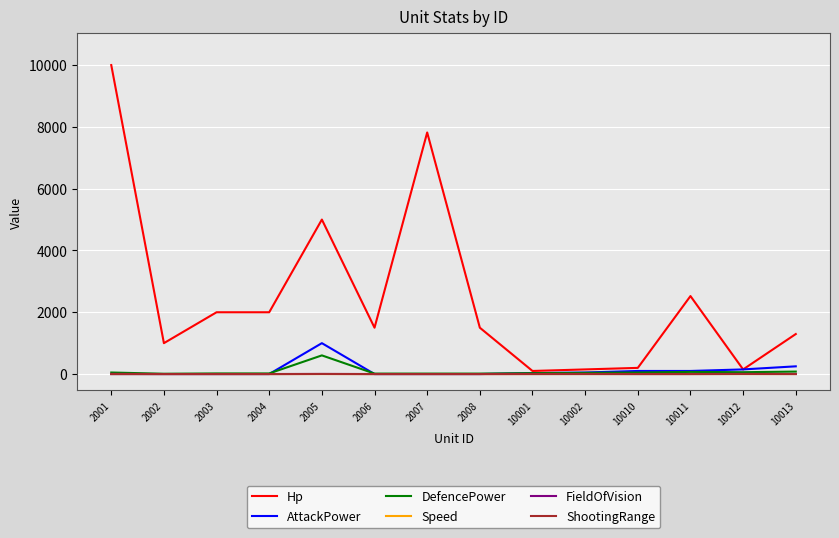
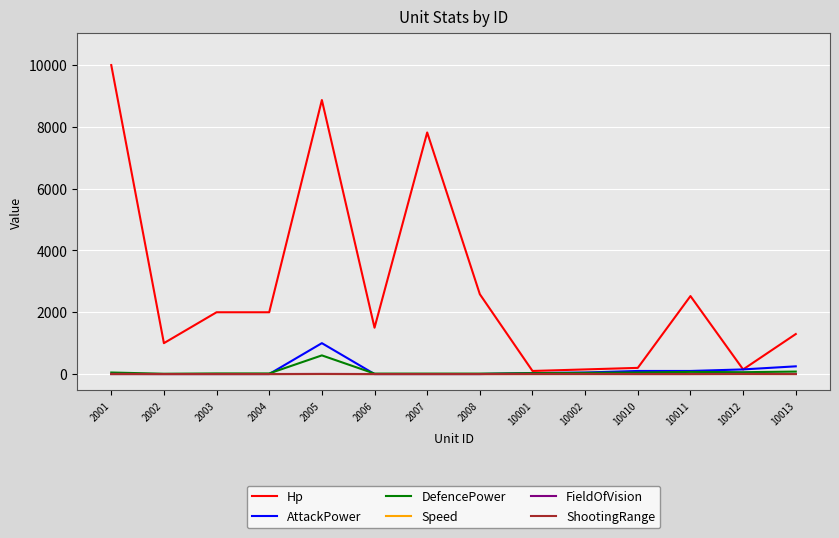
  {
    "Hp": {
      "2001": 10000,
      "2002": 1000,
      "2003": 2000,
      "2004": 2000,
-     "2005": 5000,
+     "2005": 8900,
      "2006": 1500,
      "2007": 7800,
-     "2008": 1500,
+     "2008": 2600,
      "10002": 200,
      "10010": 200,
      "10011": 2500,
      "10013": 1300
    },
    "AttackPower": {
      "2005": 1000,
      "10013": 300
    },
    "DefencePower": {
      "2005": 600
    },
    "ShootingRange": {
      "2005": 0
    }
  }
